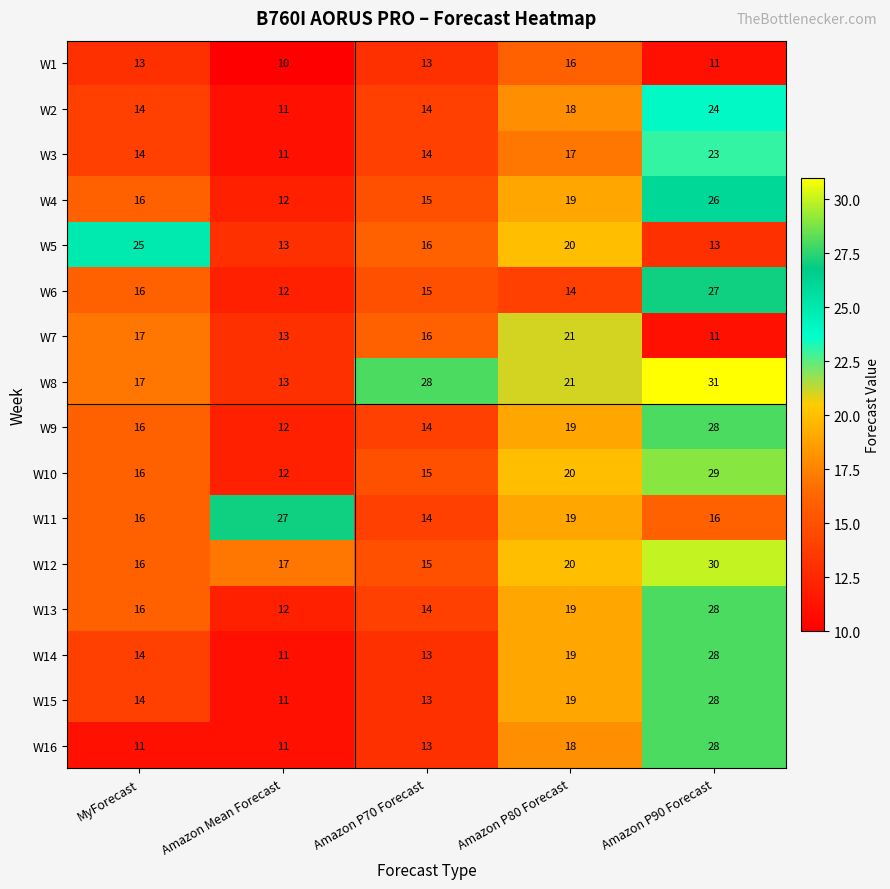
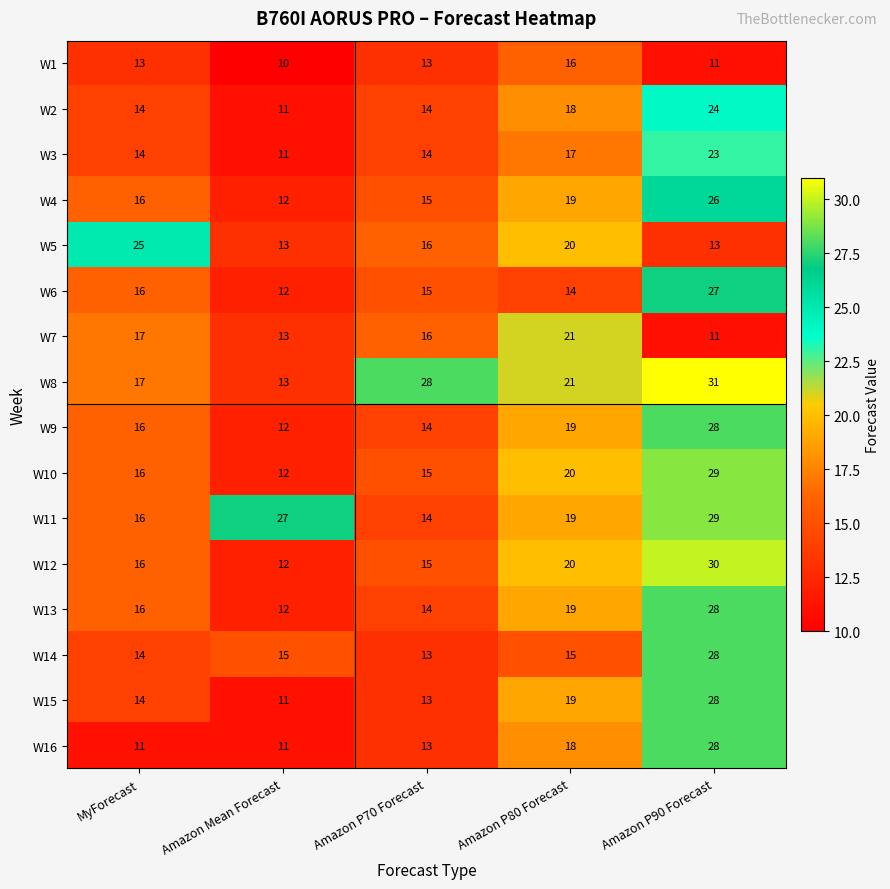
  {
    "W1": {
      "MyForecast": 13,
      "Amazon Mean Forecast": 10,
      "Amazon P70 Forecast": 13,
      "Amazon P80 Forecast": 16,
      "Amazon P90 Forecast": 11
    },
    "W2": {
      "MyForecast": 14,
      "Amazon Mean Forecast": 11,
      "Amazon P70 Forecast": 14,
      "Amazon P80 Forecast": 18,
      "Amazon P90 Forecast": 24
    },
    "W3": {
      "MyForecast": 14,
      "Amazon Mean Forecast": 11,
      "Amazon P70 Forecast": 14,
      "Amazon P80 Forecast": 17,
      "Amazon P90 Forecast": 23
    },
    "W4": {
      "MyForecast": 16,
      "Amazon Mean Forecast": 12,
      "Amazon P70 Forecast": 15,
      "Amazon P80 Forecast": 19,
      "Amazon P90 Forecast": 26
    },
    "W5": {
      "MyForecast": 25,
      "Amazon Mean Forecast": 13,
      "Amazon P70 Forecast": 16,
      "Amazon P80 Forecast": 20,
      "Amazon P90 Forecast": 13
    },
    "W6": {
      "MyForecast": 16,
      "Amazon Mean Forecast": 12,
      "Amazon P70 Forecast": 15,
      "Amazon P80 Forecast": 14,
      "Amazon P90 Forecast": 27
    },
    "W7": {
      "MyForecast": 17,
      "Amazon Mean Forecast": 13,
      "Amazon P70 Forecast": 16,
      "Amazon P80 Forecast": 21,
      "Amazon P90 Forecast": 11
    },
    "W8": {
      "MyForecast": 17,
      "Amazon Mean Forecast": 13,
      "Amazon P70 Forecast": 28,
      "Amazon P80 Forecast": 21,
      "Amazon P90 Forecast": 31
    },
    "W9": {
      "MyForecast": 16,
      "Amazon Mean Forecast": 12,
      "Amazon P70 Forecast": 14,
      "Amazon P80 Forecast": 19,
      "Amazon P90 Forecast": 28
    },
    "W10": {
      "MyForecast": 16,
      "Amazon Mean Forecast": 12,
      "Amazon P70 Forecast": 15,
      "Amazon P80 Forecast": 20,
      "Amazon P90 Forecast": 29
    },
    "W11": {
      "MyForecast": 16,
      "Amazon Mean Forecast": 27,
      "Amazon P70 Forecast": 14,
      "Amazon P80 Forecast": 19,
-     "Amazon P90 Forecast": 16
+     "Amazon P90 Forecast": 29
    },
    "W12": {
      "MyForecast": 16,
-     "Amazon Mean Forecast": 17,
+     "Amazon Mean Forecast": 12,
      "Amazon P70 Forecast": 15,
      "Amazon P80 Forecast": 20,
      "Amazon P90 Forecast": 30
    },
    "W13": {
      "MyForecast": 16,
      "Amazon Mean Forecast": 12,
      "Amazon P70 Forecast": 14,
      "Amazon P80 Forecast": 19,
      "Amazon P90 Forecast": 28
    },
    "W14": {
      "MyForecast": 14,
-     "Amazon Mean Forecast": 11,
+     "Amazon Mean Forecast": 15,
      "Amazon P70 Forecast": 13,
-     "Amazon P80 Forecast": 19,
+     "Amazon P80 Forecast": 15,
      "Amazon P90 Forecast": 28
    },
    "W15": {
      "MyForecast": 14,
      "Amazon Mean Forecast": 11,
      "Amazon P70 Forecast": 13,
      "Amazon P80 Forecast": 19,
      "Amazon P90 Forecast": 28
    },
    "W16": {
      "MyForecast": 11,
      "Amazon Mean Forecast": 11,
      "Amazon P70 Forecast": 13,
      "Amazon P80 Forecast": 18,
      "Amazon P90 Forecast": 28
    }
  }
